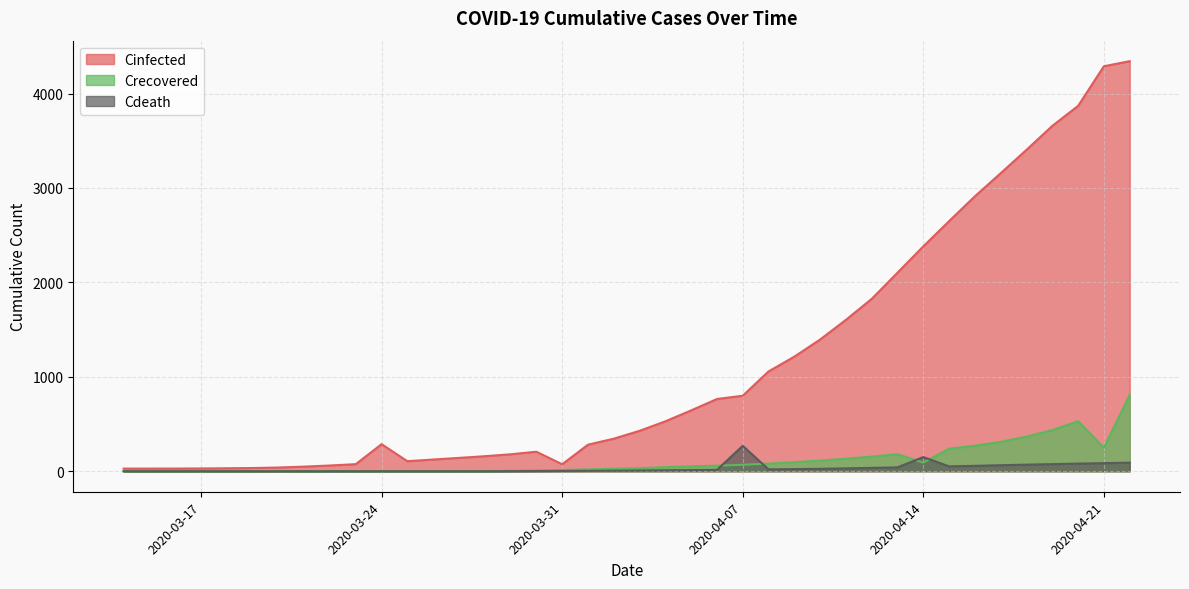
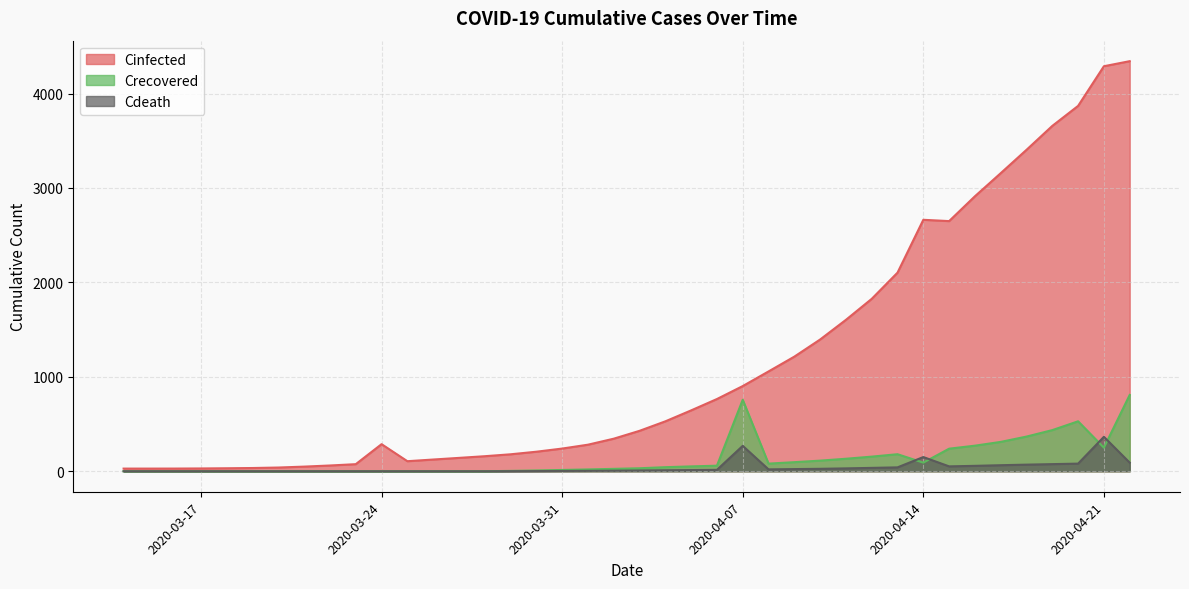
  {
    "Cinfected": {
      "2020-03-17": 0,
      "2020-03-24": 300,
-     "2020-03-31": 100,
-     "2020-04-07": 800,
-     "2020-04-14": 2400,
+     "2020-03-31": 200,
+     "2020-04-07": 900,
+     "2020-04-14": 2700,
      "2020-04-21": 4300
    },
    "Crecovered": {
-     "2020-04-07": 100,
+     "2020-04-07": 800,
      "2020-04-14": 100,
      "2020-04-21": 200
    },
    "Cdeath": {
      "2020-04-07": 300,
      "2020-04-14": 200,
-     "2020-04-21": 100
+     "2020-04-21": 400
    }
  }
